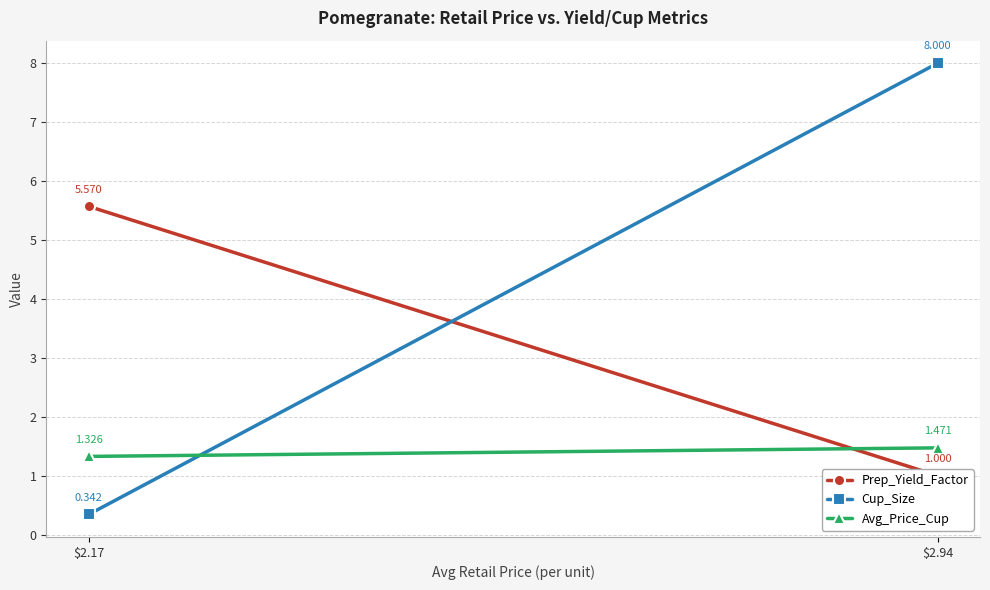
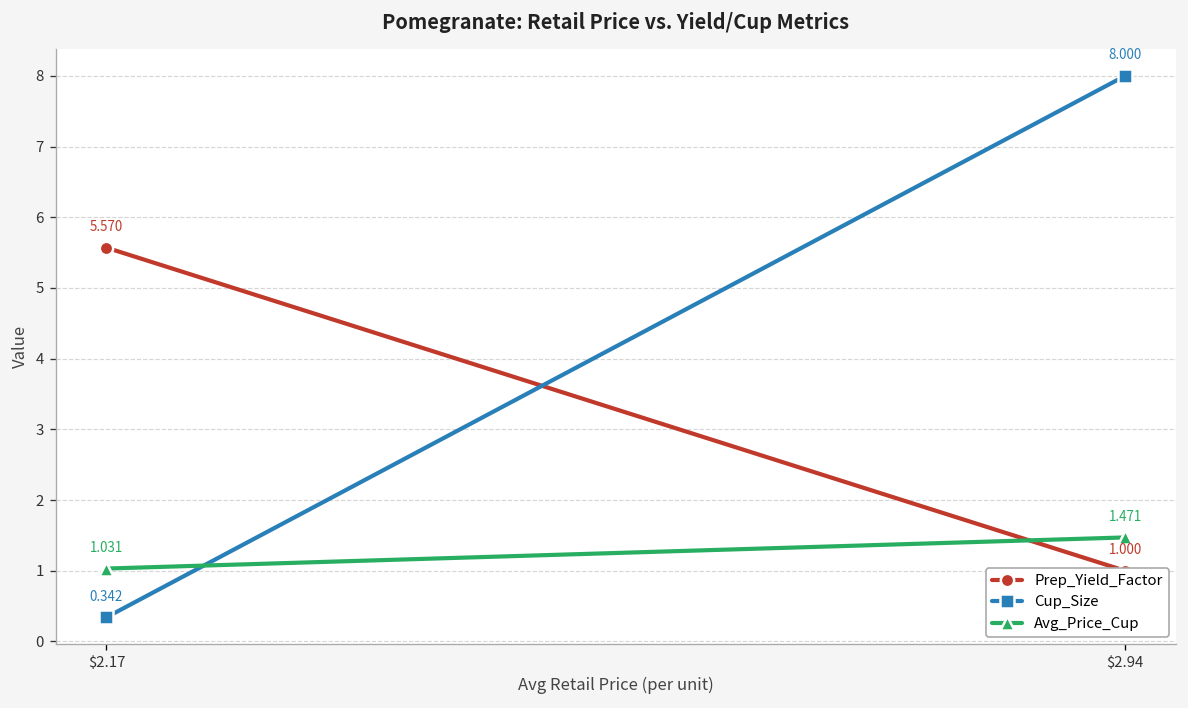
  {
    "Prep_Yield_Factor": {
      "$2.17": 5.570
    },
    "Cup_Size": {
      "$2.17": 0.342,
      "$2.94": 8.000
    },
    "Avg_Price_Cup": {
-     "$2.17": 1.326,
+     "$2.17": 1.031,
      "$2.94": 1.471
    }
  }
